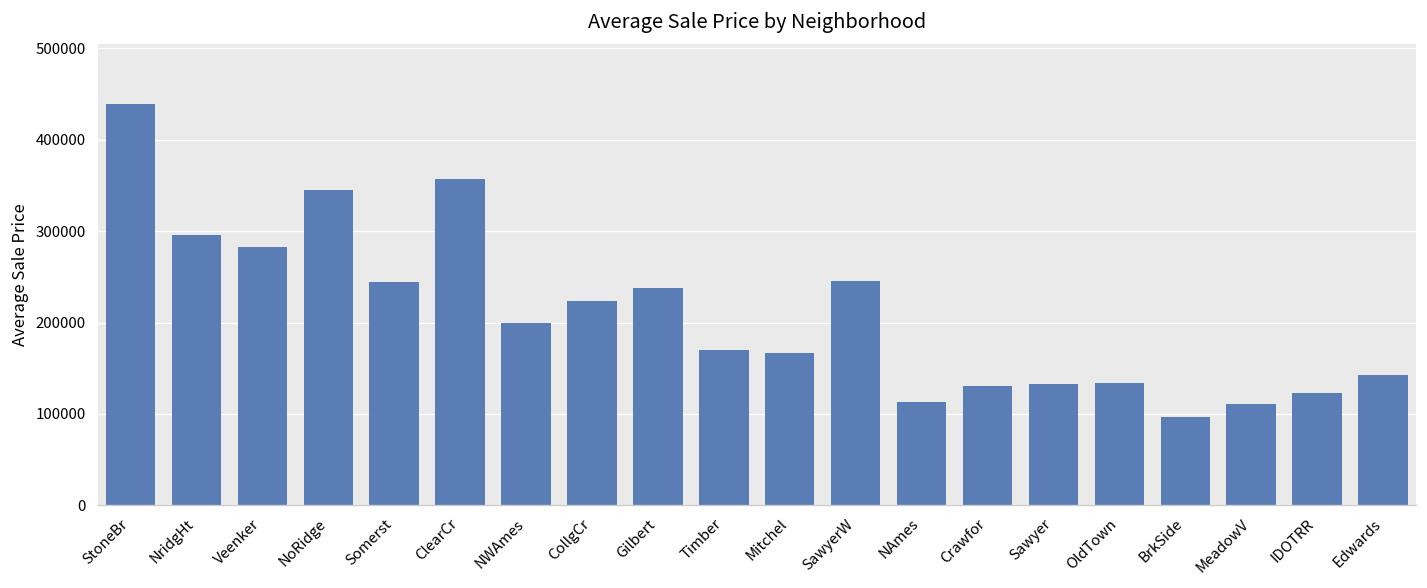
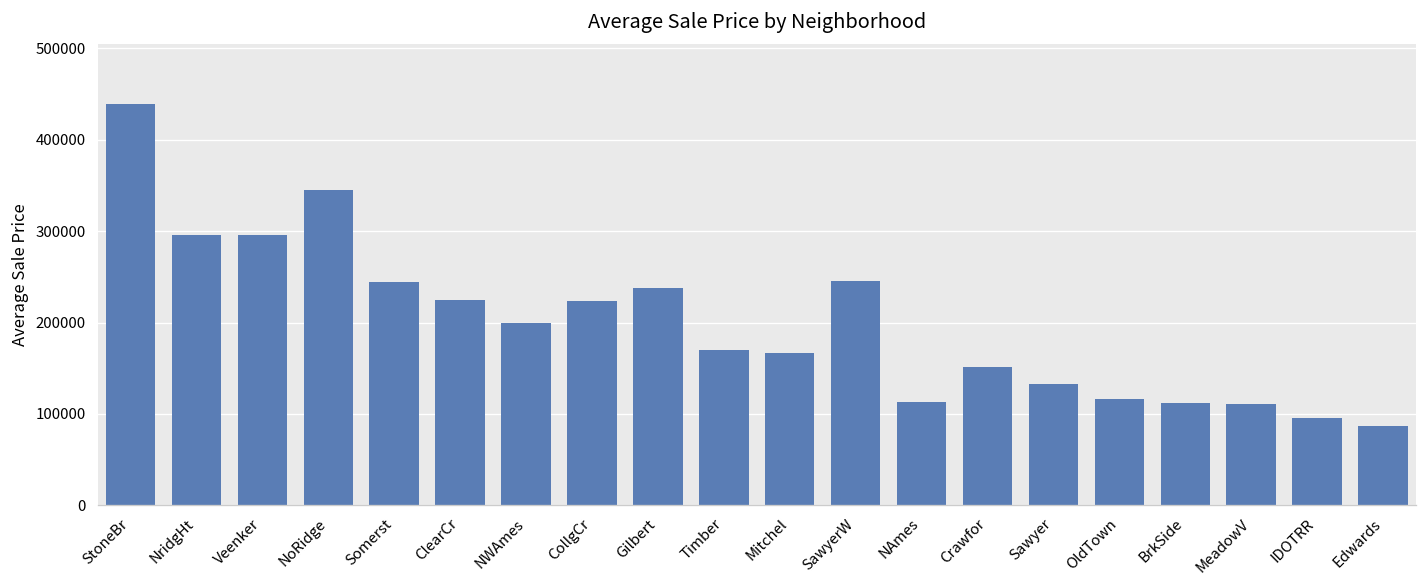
  {
    "StoneBr": 440000,
    "NridgHt": 300000,
-   "Veenker": 280000,
+   "Veenker": 300000,
    "NoRidge": 350000,
    "Somerst": 240000,
-   "ClearCr": 360000,
+   "ClearCr": 230000,
    "NWAmes": 200000,
    "CollgCr": 220000,
    "Gilbert": 240000,
    "Timber": 170000,
    "Mitchel": 170000,
    "SawyerW": 250000,
    "NAmes": 110000,
-   "Crawfor": 130000,
+   "Crawfor": 150000,
    "Sawyer": 130000,
-   "OldTown": 130000,
-   "BrkSide": 100000,
+   "OldTown": 120000,
+   "BrkSide": 110000,
    "MeadowV": 110000,
-   "IDOTRR": 120000,
-   "Edwards": 140000
+   "IDOTRR": 100000,
+   "Edwards": 90000
  }
